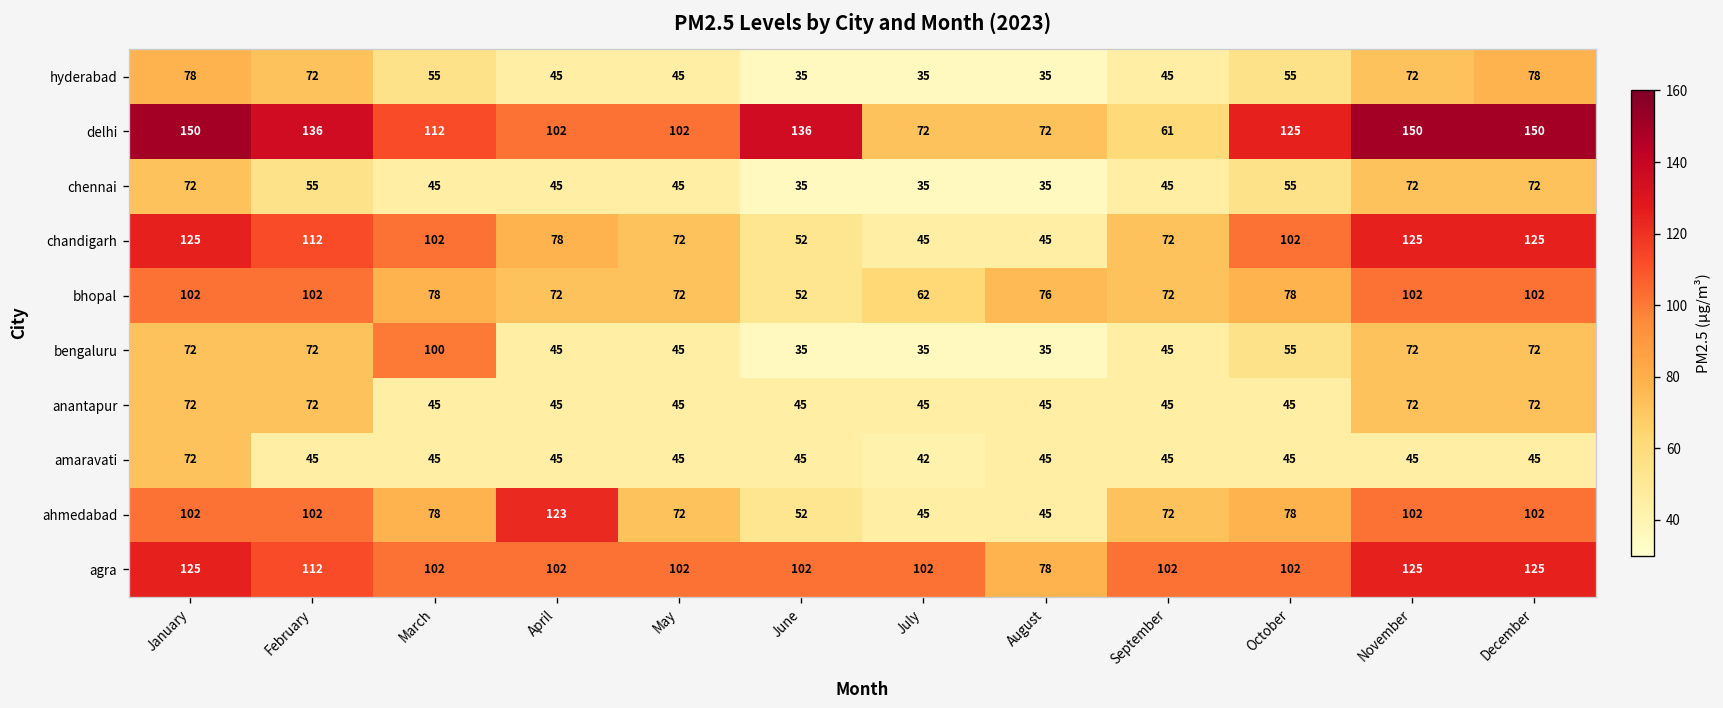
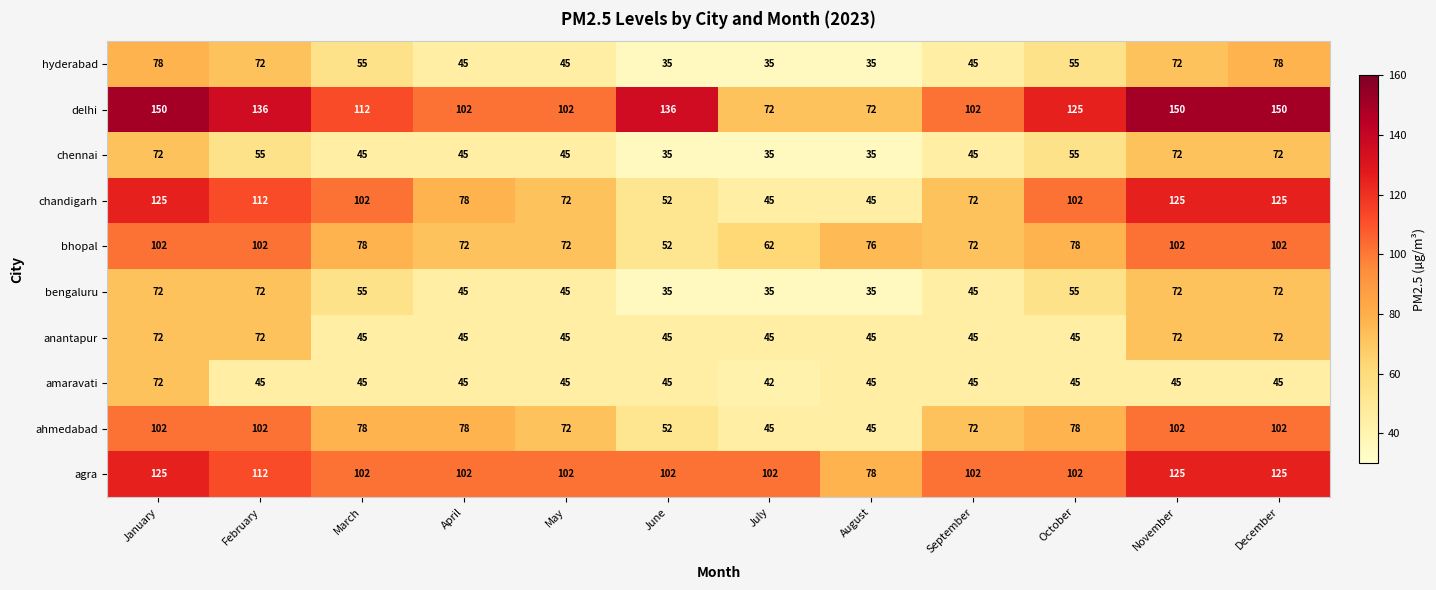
  {
    "hyderabad": {
      "January": 78,
      "February": 72,
      "March": 55,
      "April": 45,
      "May": 45,
      "June": 35,
      "July": 35,
      "August": 35,
      "September": 45,
      "October": 55,
      "November": 72,
      "December": 78
    },
    "delhi": {
      "January": 150,
      "February": 136,
      "March": 112,
      "April": 102,
      "May": 102,
      "June": 136,
      "July": 72,
      "August": 72,
-     "September": 61,
+     "September": 102,
      "October": 125,
      "November": 150,
      "December": 150
    },
    "chennai": {
      "January": 72,
      "February": 55,
      "March": 45,
      "April": 45,
      "May": 45,
      "June": 35,
      "July": 35,
      "August": 35,
      "September": 45,
      "October": 55,
      "November": 72,
      "December": 72
    },
    "chandigarh": {
      "January": 125,
      "February": 112,
      "March": 102,
      "April": 78,
      "May": 72,
      "June": 52,
      "July": 45,
      "August": 45,
      "September": 72,
      "October": 102,
      "November": 125,
      "December": 125
    },
    "bhopal": {
      "January": 102,
      "February": 102,
      "March": 78,
      "April": 72,
      "May": 72,
      "June": 52,
      "July": 62,
      "August": 76,
      "September": 72,
      "October": 78,
      "November": 102,
      "December": 102
    },
    "bengaluru": {
      "January": 72,
      "February": 72,
-     "March": 100,
+     "March": 55,
      "April": 45,
      "May": 45,
      "June": 35,
      "July": 35,
      "August": 35,
      "September": 45,
      "October": 55,
      "November": 72,
      "December": 72
    },
    "anantapur": {
      "January": 72,
      "February": 72,
      "March": 45,
      "April": 45,
      "May": 45,
      "June": 45,
      "July": 45,
      "August": 45,
      "September": 45,
      "October": 45,
      "November": 72,
      "December": 72
    },
    "amaravati": {
      "January": 72,
      "February": 45,
      "March": 45,
      "April": 45,
      "May": 45,
      "June": 45,
      "July": 42,
      "August": 45,
      "September": 45,
      "October": 45,
      "November": 45,
      "December": 45
    },
    "ahmedabad": {
      "January": 102,
      "February": 102,
      "March": 78,
-     "April": 123,
+     "April": 78,
      "May": 72,
      "June": 52,
      "July": 45,
      "August": 45,
      "September": 72,
      "October": 78,
      "November": 102,
      "December": 102
    },
    "agra": {
      "January": 125,
      "February": 112,
      "March": 102,
      "April": 102,
      "May": 102,
      "June": 102,
      "July": 102,
      "August": 78,
      "September": 102,
      "October": 102,
      "November": 125,
      "December": 125
    }
  }
